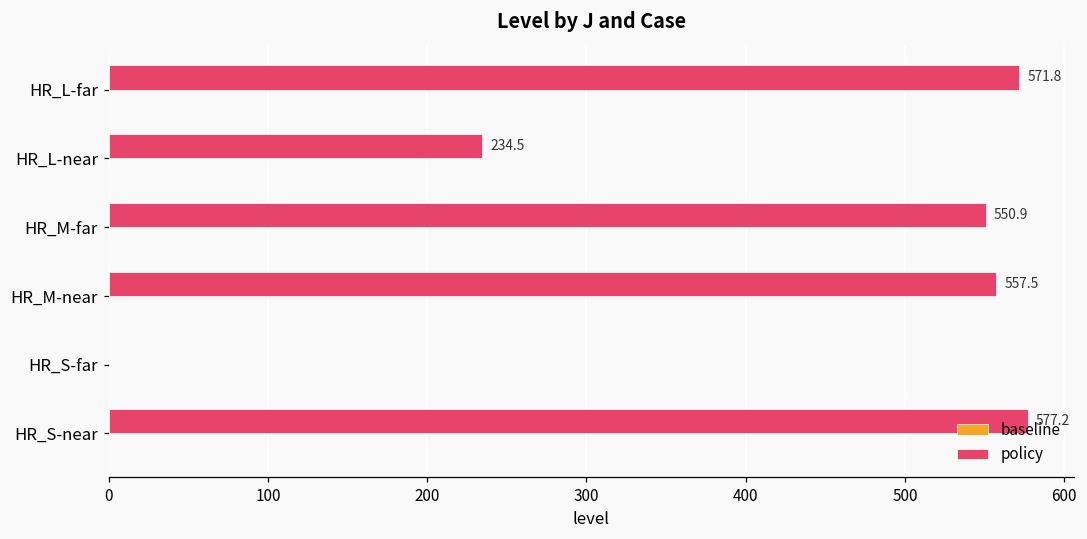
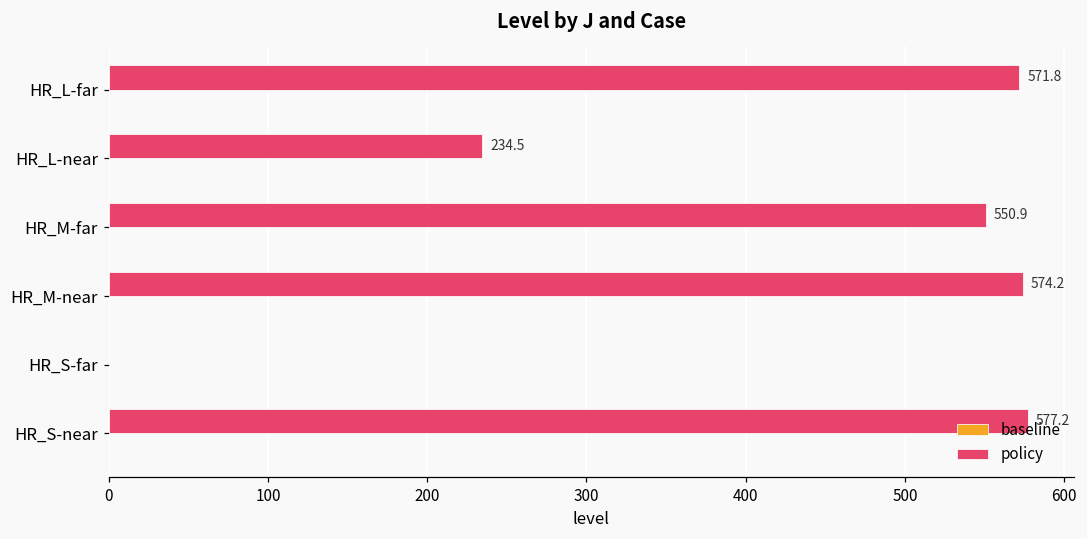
  {
    "baseline": {
      "HR_L-far": 0,
      "HR_L-near": 0,
      "HR_M-far": 0,
      "HR_M-near": 0,
      "HR_S-far": 0,
      "HR_S-near": 0
    },
    "policy": {
      "HR_L-far": 571.8,
      "HR_L-near": 234.5,
      "HR_M-far": 550.9,
-     "HR_M-near": 557.5,
+     "HR_M-near": 574.2,
      "HR_S-near": 577.2
    }
  }
